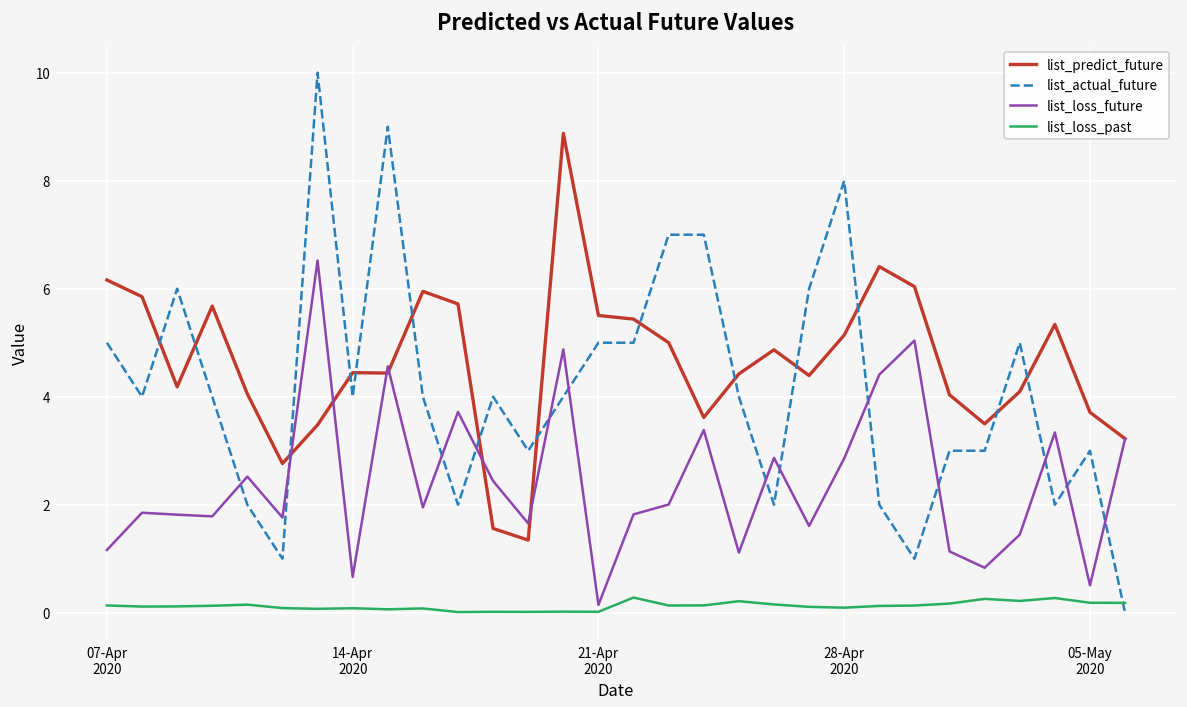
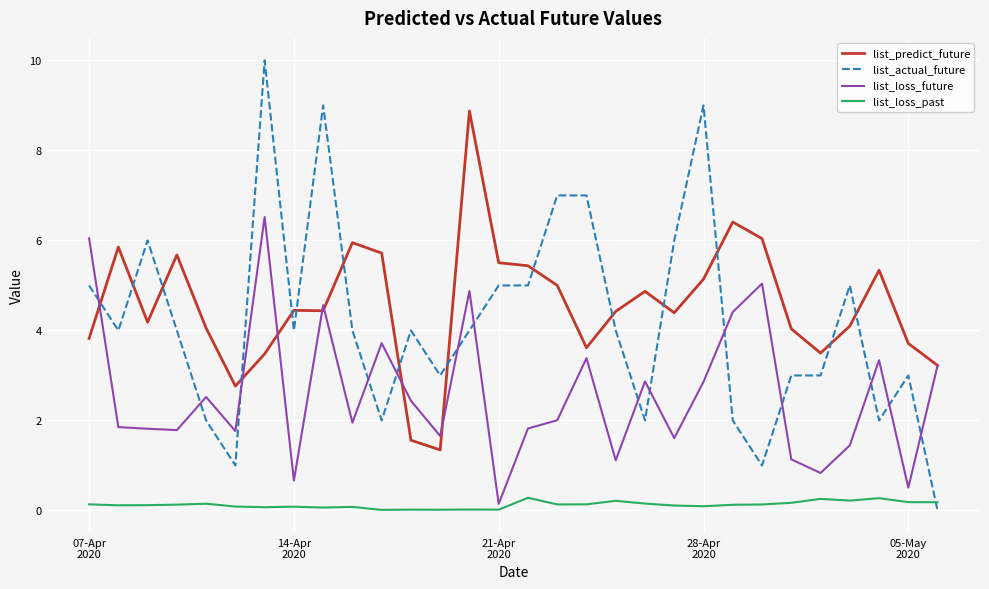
  {
    "list_predict_future": {
-     "07-Apr 2020": 6.2,
+     "07-Apr 2020": 3.8,
      "14-Apr 2020": 4.4,
      "21-Apr 2020": 5.5,
      "28-Apr 2020": 5.1,
      "05-May 2020": 3.7
    },
    "list_actual_future": {
      "07-Apr 2020": 5,
      "14-Apr 2020": 4,
      "21-Apr 2020": 5,
-     "28-Apr 2020": 8,
+     "28-Apr 2020": 9,
      "05-May 2020": 3
    },
    "list_loss_future": {
-     "07-Apr 2020": 1.2,
+     "07-Apr 2020": 6.0,
      "14-Apr 2020": 0.7,
      "21-Apr 2020": 0.1,
      "28-Apr 2020": 2.9,
      "05-May 2020": 0.5
    },
    "list_loss_past": {
      "07-Apr 2020": 0.1,
      "14-Apr 2020": 0.1,
      "21-Apr 2020": 0.0,
      "28-Apr 2020": 0.1,
      "05-May 2020": 0.2
    }
  }
